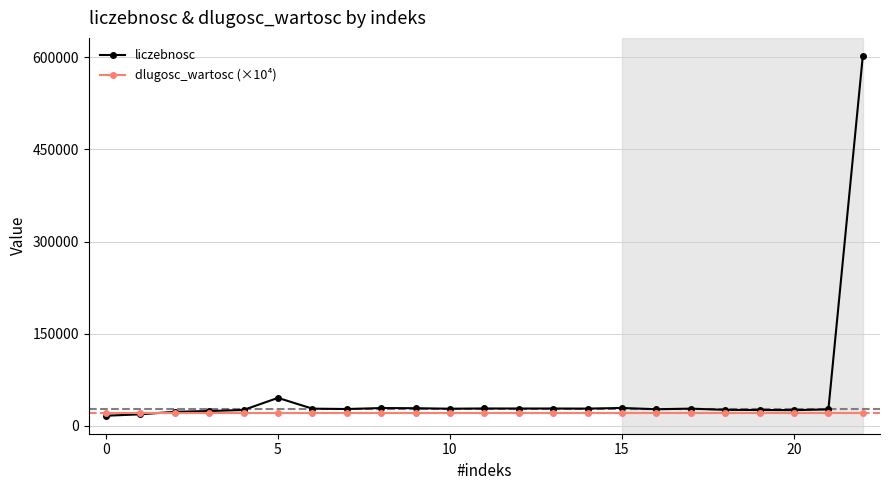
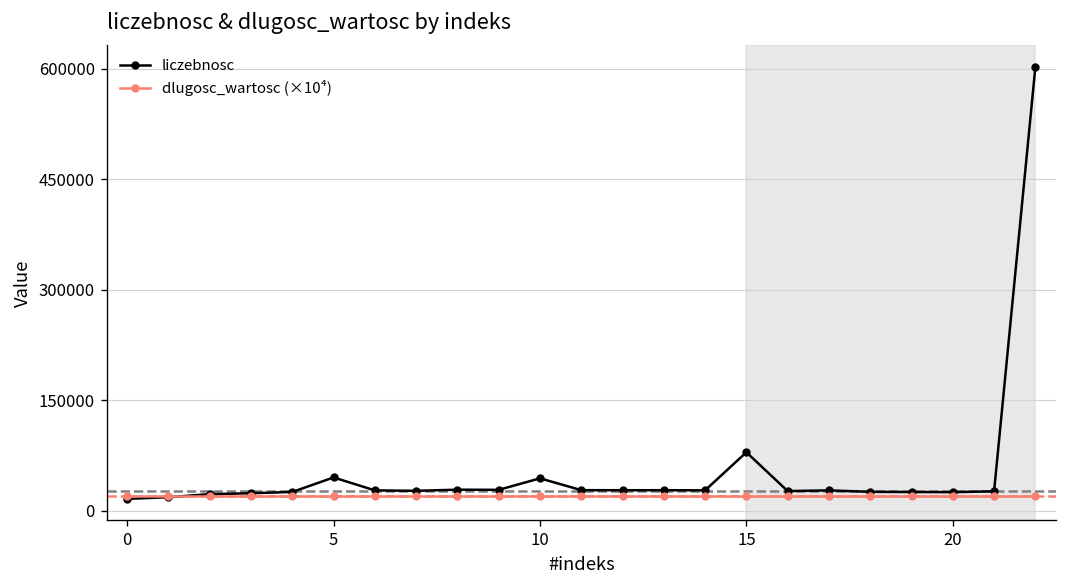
  {
    "liczebnosc": {
      "5": 50000,
-     "10": 30000,
-     "15": 30000,
+     "10": 40000,
+     "15": 80000,
      "20": 30000
    },
    "dlugosc_wartosc (×10⁴)": {
      "5": 20000,
      "10": 20000,
      "15": 20000,
      "20": 20000
    }
  }
